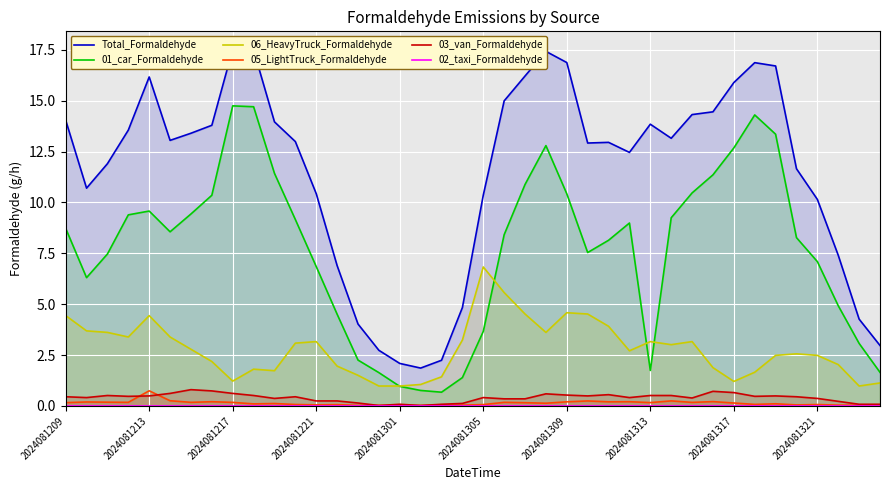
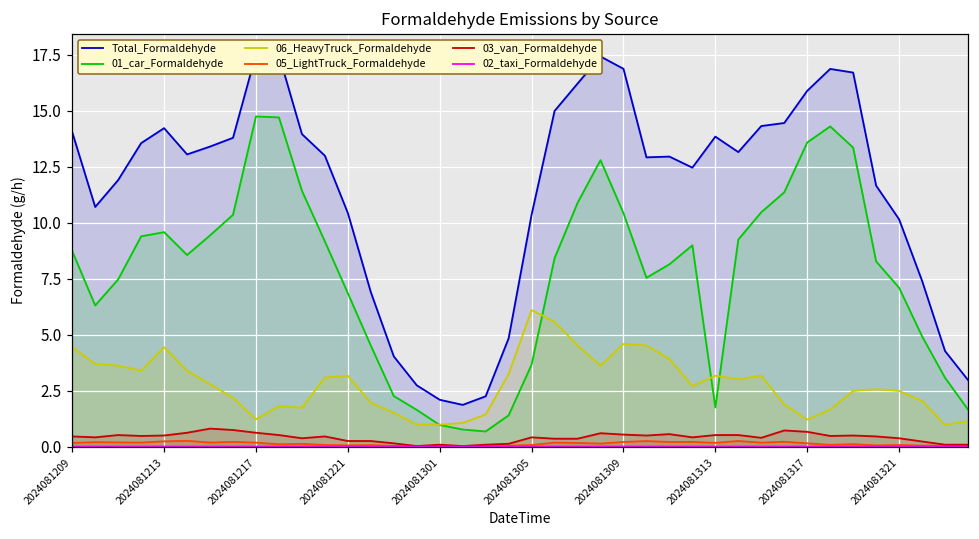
  {
    "Total_Formaldehyde": {
      "2024081209": 14.0,
-     "2024081213": 16.2,
+     "2024081213": 14.2,
      "2024081221": 10.4,
      "2024081301": 2.1,
      "2024081305": 10.4,
      "2024081309": 16.9,
      "2024081313": 13.8,
      "2024081317": 15.9,
      "2024081321": 10.1
    },
    "01_car_Formaldehyde": {
      "2024081209": 8.7,
      "2024081213": 9.6,
      "2024081217": 14.7,
      "2024081221": 6.8,
      "2024081305": 3.7,
      "2024081309": 10.4,
      "2024081313": 1.7,
-     "2024081317": 12.7,
+     "2024081317": 13.6,
      "2024081321": 7.1
    },
    "06_HeavyTruck_Formaldehyde": {
      "2024081209": 4.4,
      "2024081213": 4.4,
      "2024081217": 1.2,
      "2024081221": 3.2,
-     "2024081305": 6.8,
+     "2024081305": 6.1,
      "2024081309": 4.6,
      "2024081313": 3.2,
      "2024081317": 1.2,
      "2024081321": 2.5
    },
    "05_LightTruck_Formaldehyde": {
      "2024081209": 0.2,
-     "2024081213": 0.7,
+     "2024081213": 0.2,
      "2024081217": 0.2,
      "2024081309": 0.2,
      "2024081313": 0.2,
      "2024081317": 0.1
    },
    "03_van_Formaldehyde": {
      "2024081209": 0.5,
      "2024081213": 0.5,
      "2024081217": 0.6,
      "2024081221": 0.2,
      "2024081305": 0.4,
      "2024081309": 0.5,
      "2024081313": 0.5,
      "2024081317": 0.7,
      "2024081321": 0.4
    },
    "02_taxi_Formaldehyde": {
      "2024081209": 0.0,
      "2024081213": 0.0,
      "2024081217": 0.0,
      "2024081309": 0.0,
      "2024081313": 0.0,
      "2024081317": 0.0
    }
  }
